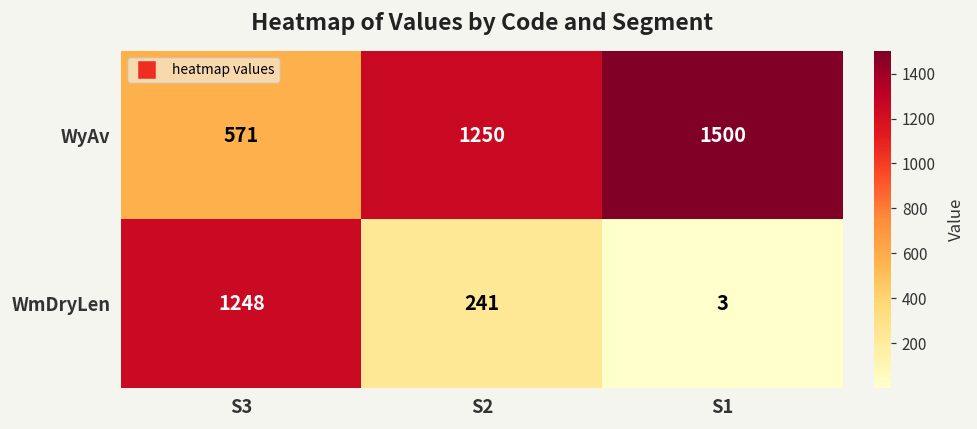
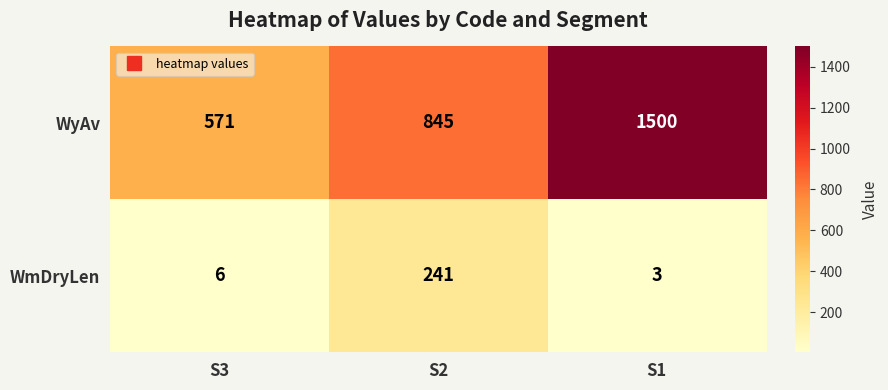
  {
    "WyAv": {
      "S3": 571,
-     "S2": 1250,
+     "S2": 845,
      "S1": 1500
    },
    "WmDryLen": {
-     "S3": 1248,
+     "S3": 6,
      "S2": 241,
      "S1": 3
    }
  }
